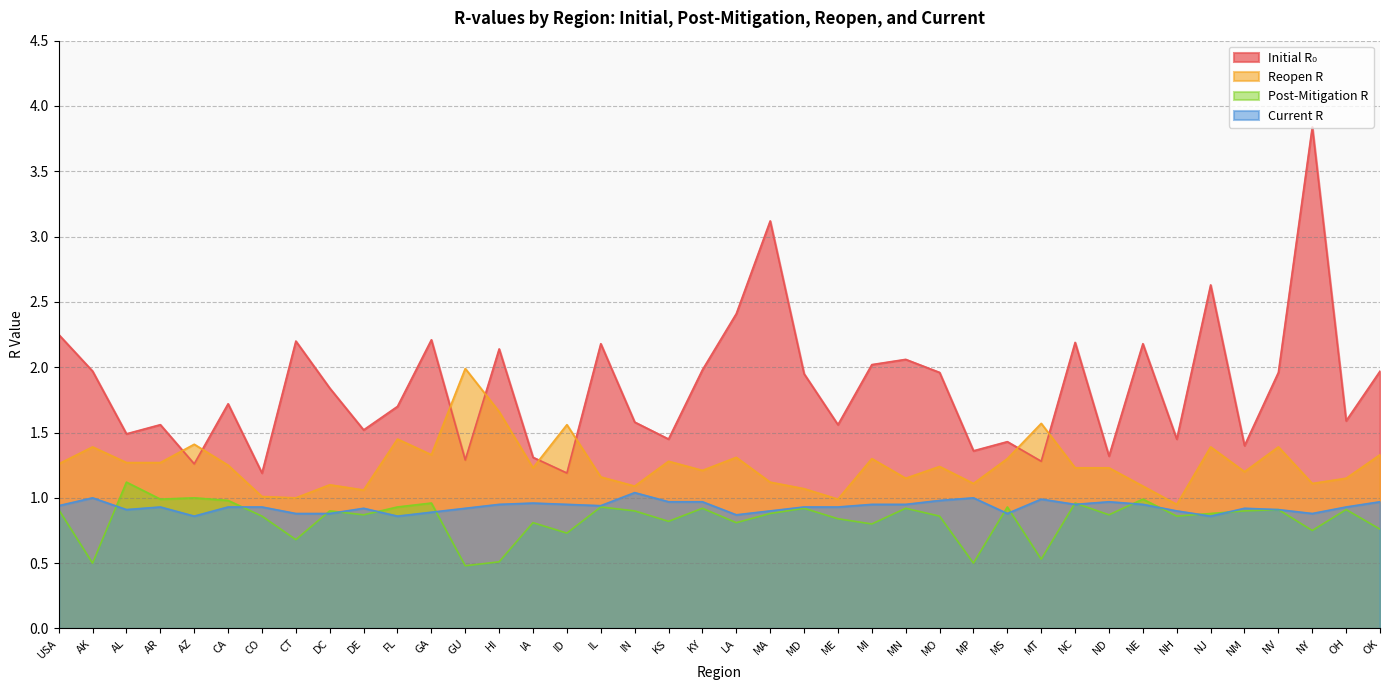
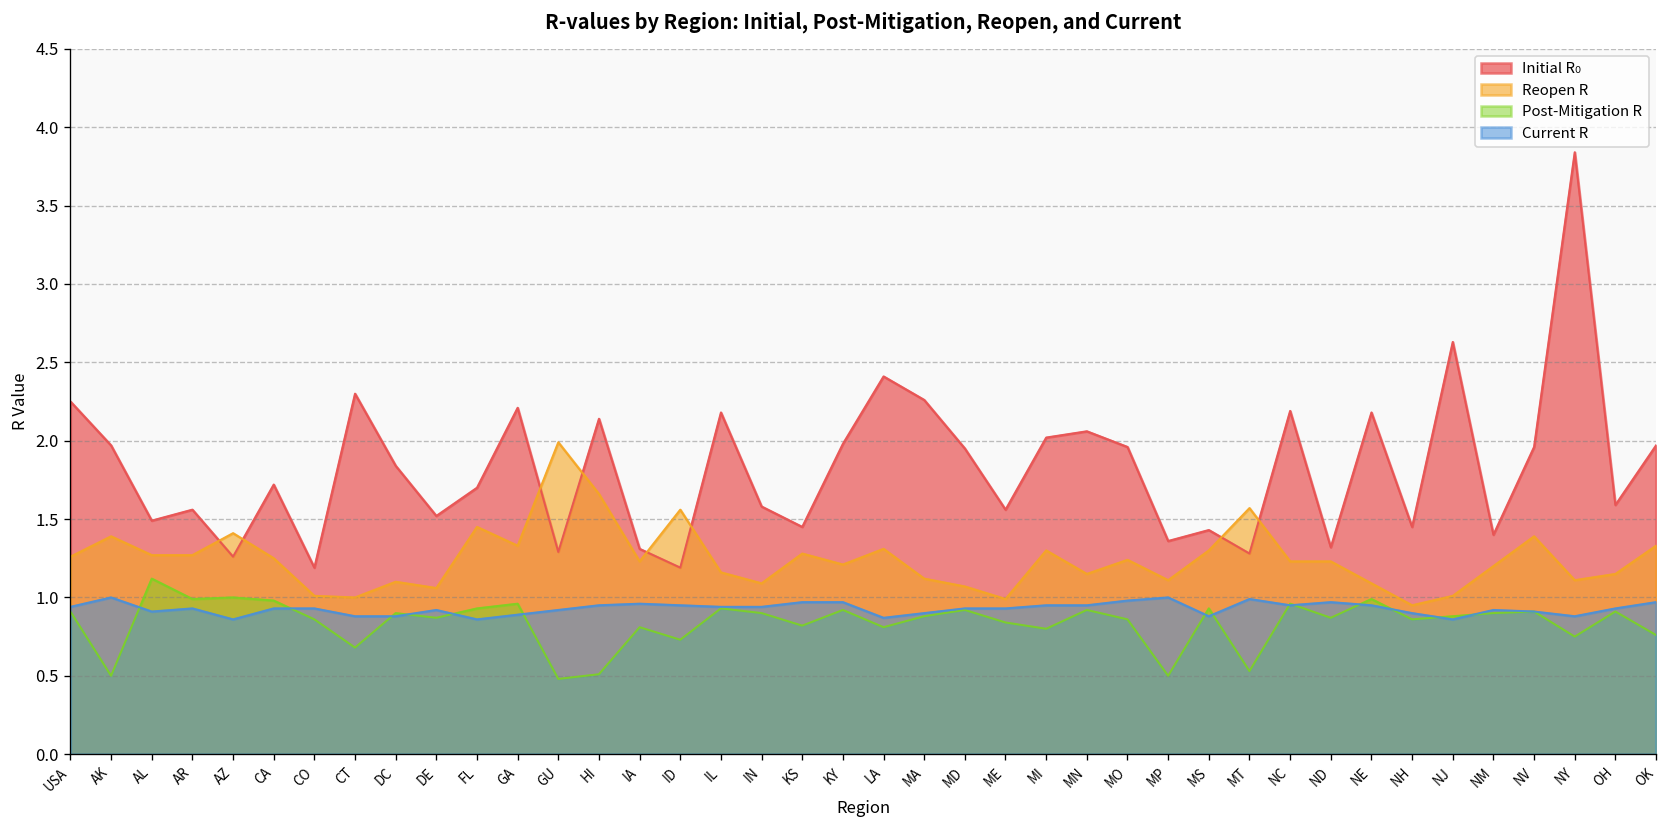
  {
    "Initial R₀": {
      "USA": 2.25,
      "AK": 1.97,
      "AL": 1.49,
      "AR": 1.56,
      "AZ": 1.26,
      "CA": 1.72,
      "CO": 1.19,
-     "CT": 2.2,
+     "CT": 2.3,
      "DC": 1.84,
      "DE": 1.52,
      "FL": 1.70,
      "GA": 2.21,
      "GU": 1.29,
      "HI": 2.14,
      "IA": 1.31,
      "ID": 1.19,
      "IL": 2.18,
      "IN": 1.58,
      "KS": 1.45,
      "KY": 1.98,
      "LA": 2.41,
-     "MA": 3.12,
+     "MA": 2.26,
      "MD": 1.95,
      "ME": 1.56,
      "MI": 2.02,
      "MN": 2.06,
      "MO": 1.96,
      "MP": 1.36,
      "MS": 1.43,
      "MT": 1.28,
      "NC": 2.19,
      "ND": 1.32,
      "NE": 2.18,
      "NH": 1.45,
      "NJ": 2.63,
      "NM": 1.40,
      "NV": 1.96,
      "OH": 1.59,
      "OK": 1.97
    },
    "Reopen R": {
      "USA": 1.26,
      "AK": 1.39,
      "AL": 1.27,
      "AR": 1.27,
      "AZ": 1.41,
      "CA": 1.25,
      "CO": 1.01,
      "CT": 1.00,
      "DC": 1.10,
      "DE": 1.06,
      "FL": 1.45,
      "GA": 1.33,
      "GU": 1.99,
      "HI": 1.66,
      "IA": 1.23,
      "ID": 1.56,
      "IL": 1.16,
      "IN": 1.09,
      "KS": 1.28,
      "KY": 1.21,
      "LA": 1.31,
      "MA": 1.12,
      "MD": 1.07,
      "ME": 0.99,
      "MI": 1.30,
      "MN": 1.15,
      "MO": 1.24,
      "MP": 1.11,
      "MS": 1.30,
      "MT": 1.57,
      "NC": 1.23,
      "ND": 1.23,
      "NE": 1.09,
      "NH": 0.95,
-     "NJ": 1.39,
+     "NJ": 1.01,
      "NM": 1.20,
      "NV": 1.39,
      "NY": 1.11,
      "OH": 1.15,
      "OK": 1.33
    },
    "Post-Mitigation R": {
      "USA": 0.91,
      "AK": 0.50,
      "AL": 1.12,
      "AR": 0.99,
      "AZ": 1.00,
      "CA": 0.98,
      "CO": 0.86,
      "CT": 0.68,
      "DC": 0.90,
      "DE": 0.87,
      "FL": 0.93,
      "GA": 0.96,
      "GU": 0.48,
      "HI": 0.51,
      "IA": 0.81,
      "ID": 0.73,
      "IN": 0.90,
      "KS": 0.82,
      "KY": 0.92,
      "LA": 0.81,
      "MA": 0.88,
      "ME": 0.84,
      "MI": 0.80,
      "MN": 0.92,
      "MO": 0.86,
      "MP": 0.50,
      "MS": 0.93,
      "MT": 0.53,
      "ND": 0.87,
      "NE": 0.99,
      "NH": 0.86,
      "NJ": 0.88,
      "NM": 0.90,
      "NY": 0.75,
      "OH": 0.91,
      "OK": 0.76
    },
    "Current R": {
      "USA": 0.94,
      "AK": 1.00,
      "AL": 0.91,
      "AR": 0.93,
      "AZ": 0.86,
      "CA": 0.93,
      "CO": 0.93,
      "CT": 0.88,
      "DC": 0.88,
      "DE": 0.92,
      "FL": 0.86,
      "GA": 0.89,
      "GU": 0.92,
      "HI": 0.95,
      "IA": 0.96,
      "ID": 0.95,
-     "IN": 1.04,
+     "IN": 0.94,
      "KS": 0.97,
      "KY": 0.97,
      "LA": 0.87,
      "MA": 0.90,
      "ME": 0.93,
      "MI": 0.95,
      "MN": 0.95,
      "MO": 0.98,
      "MP": 1.00,
      "MS": 0.88,
      "MT": 0.99,
      "ND": 0.97,
      "NE": 0.95,
      "NH": 0.90,
      "NJ": 0.86,
      "NM": 0.92,
      "NY": 0.88,
      "OH": 0.93,
      "OK": 0.97
    }
  }
